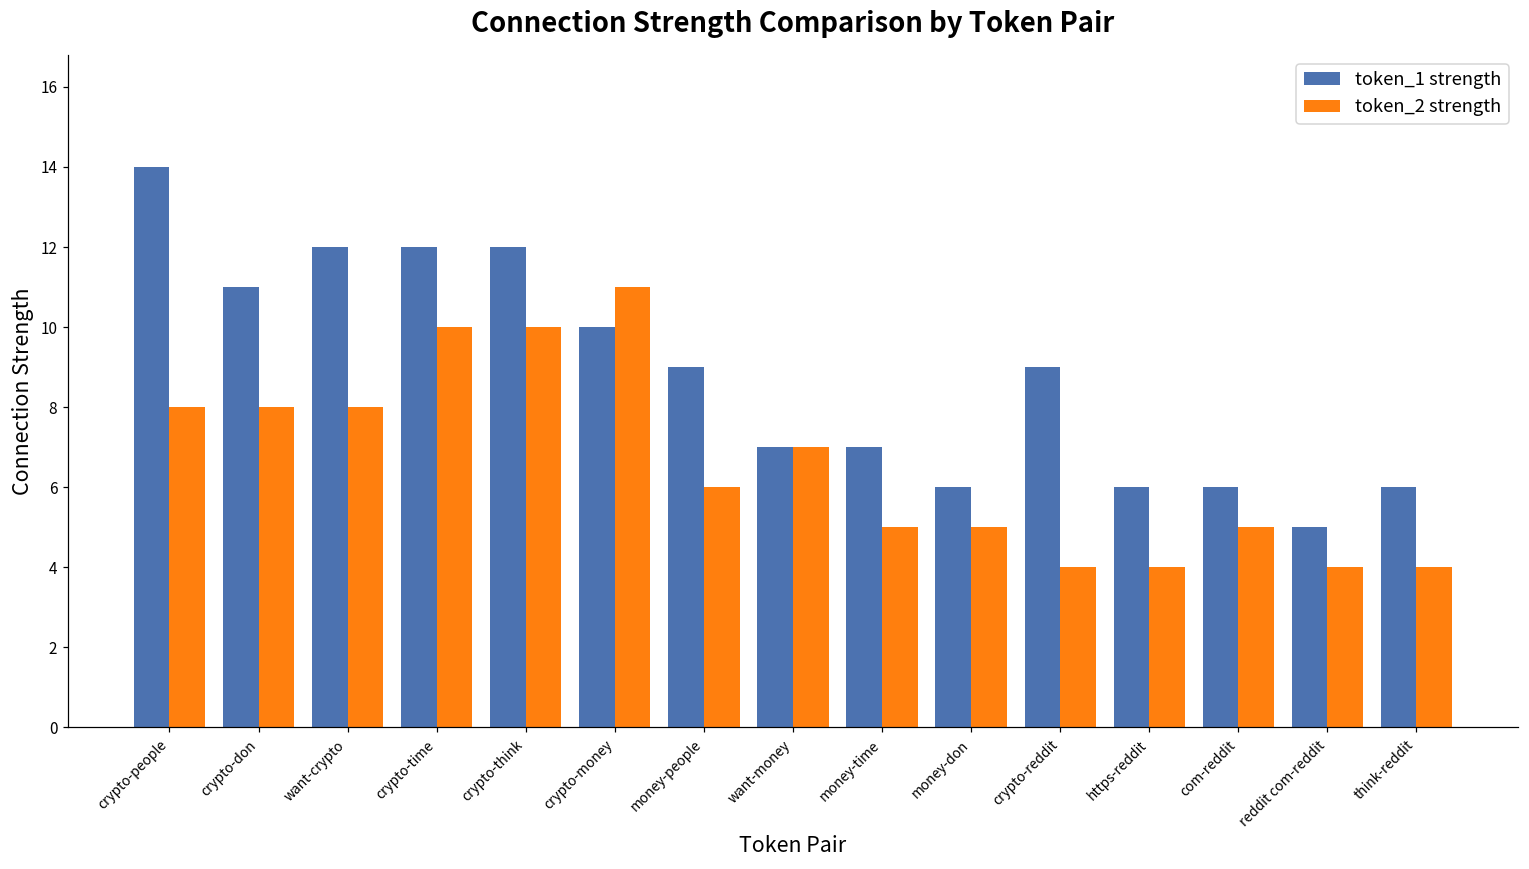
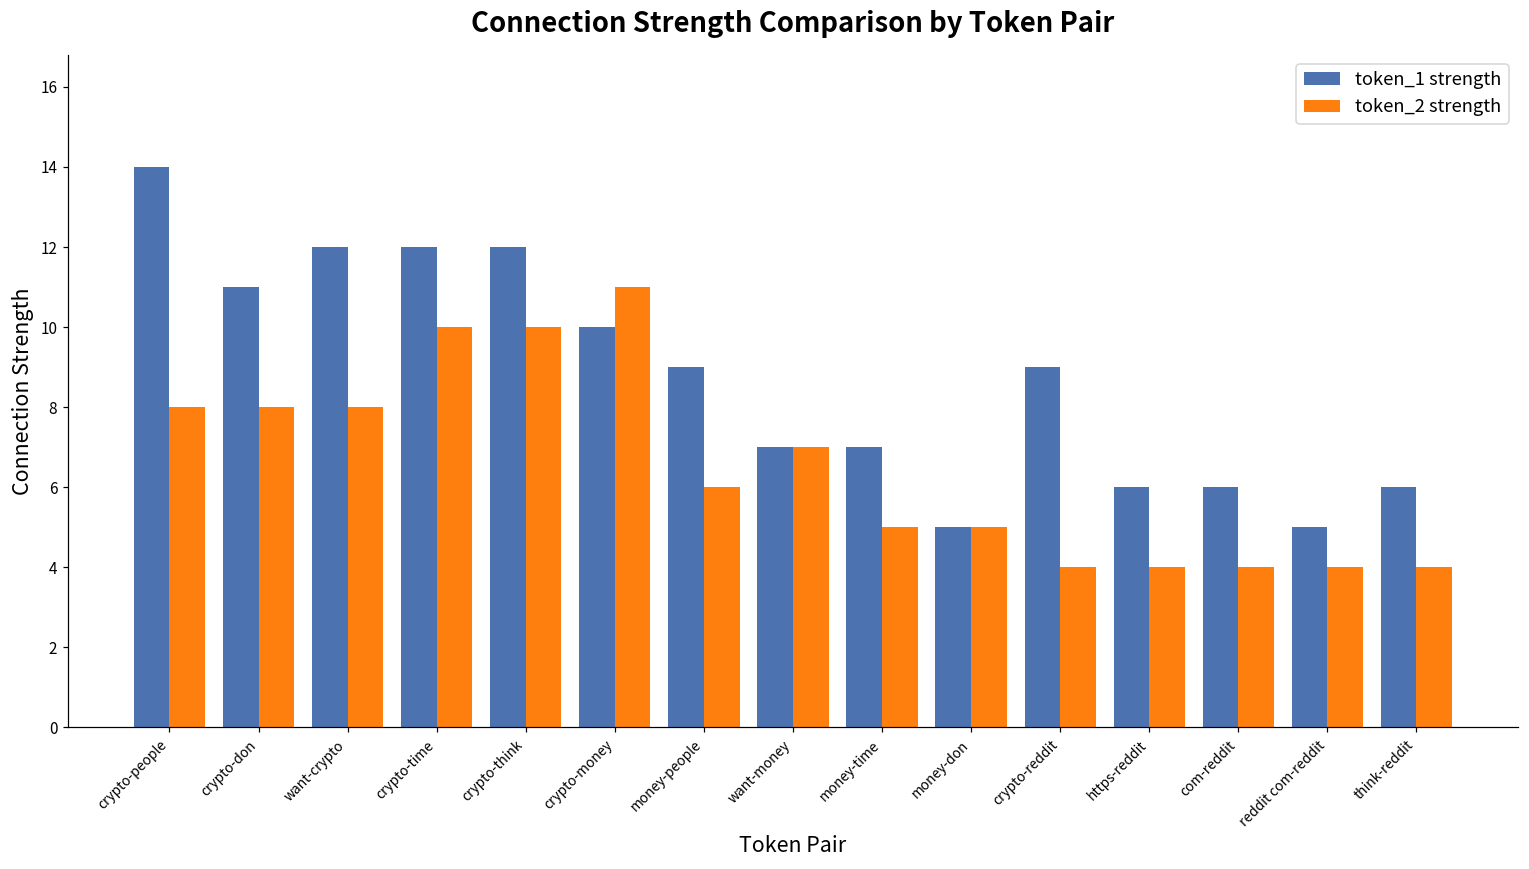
  {
    "token_1 strength": {
      "crypto-people": 14,
      "crypto-don": 11,
      "want-crypto": 12,
      "crypto-time": 12,
      "crypto-think": 12,
      "crypto-money": 10,
      "money-people": 9,
      "want-money": 7,
      "money-time": 7,
-     "money-don": 6,
+     "money-don": 5,
      "crypto-reddit": 9,
      "https-reddit": 6,
      "com-reddit": 6,
      "reddit com-reddit": 5,
      "think-reddit": 6
    },
    "token_2 strength": {
      "crypto-people": 8,
      "crypto-don": 8,
      "want-crypto": 8,
      "crypto-time": 10,
      "crypto-think": 10,
      "crypto-money": 11,
      "money-people": 6,
      "want-money": 7,
      "money-time": 5,
      "money-don": 5,
      "crypto-reddit": 4,
      "https-reddit": 4,
-     "com-reddit": 5,
+     "com-reddit": 4,
      "reddit com-reddit": 4,
      "think-reddit": 4
    }
  }
